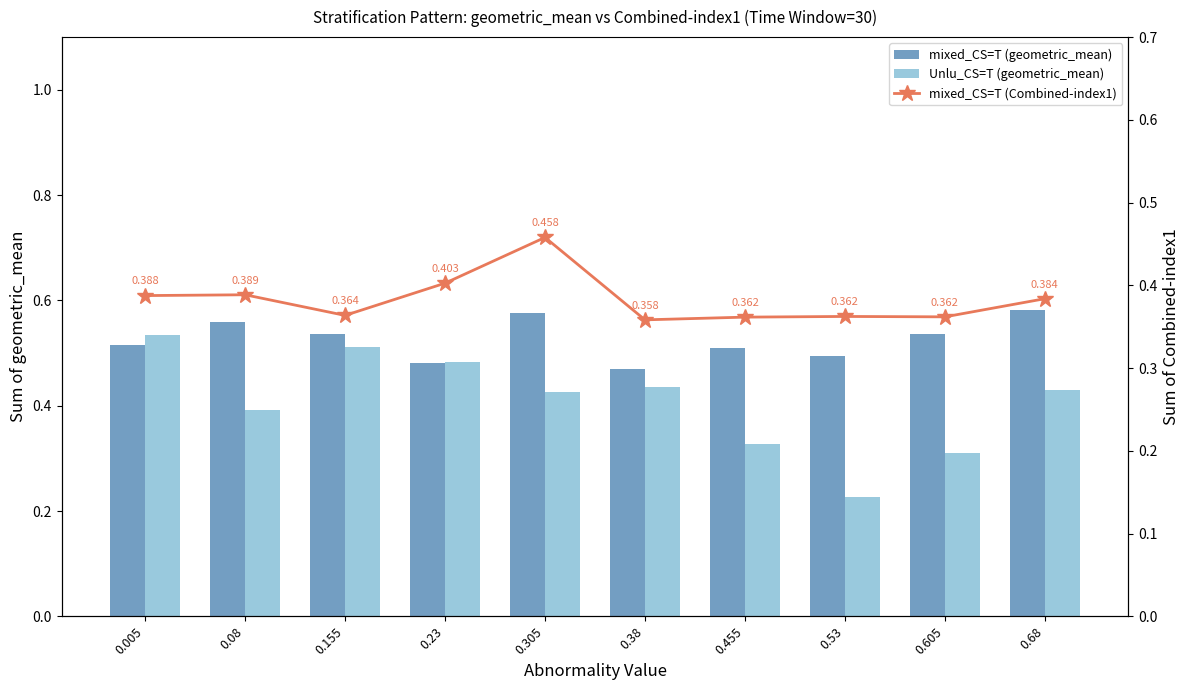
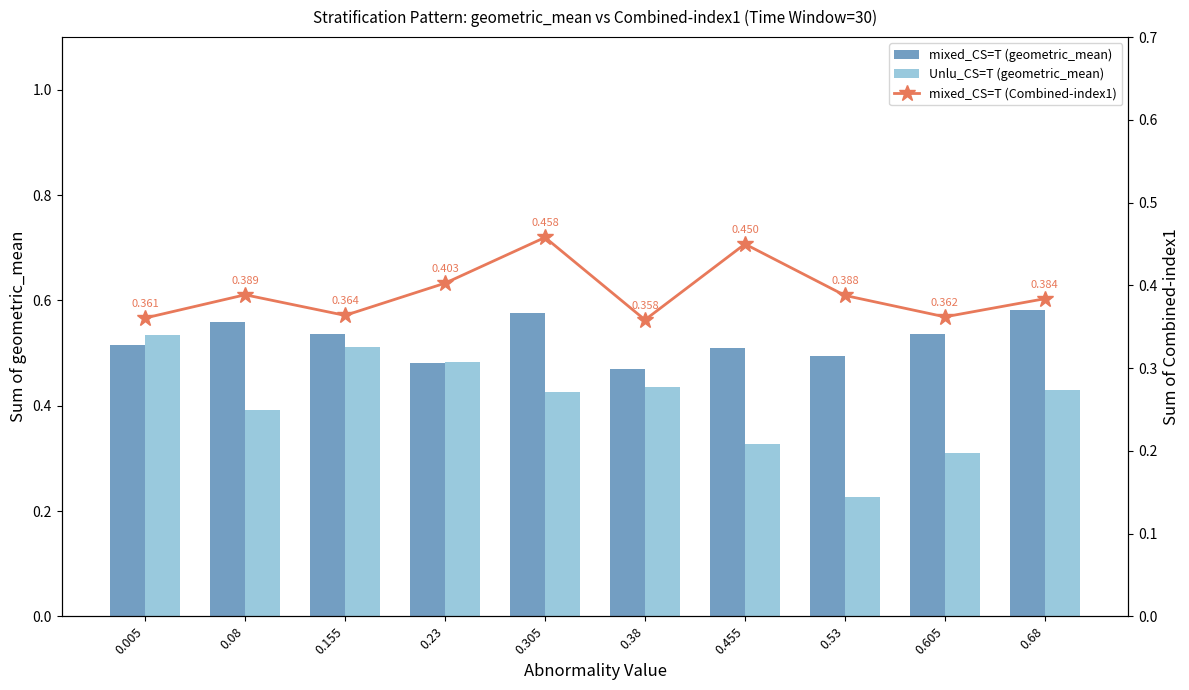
  {
    "mixed_CS=T (Combined-index1)": {
-     "0.005": 0.388,
+     "0.005": 0.361,
      "0.08": 0.389,
      "0.155": 0.364,
      "0.23": 0.403,
      "0.305": 0.458,
      "0.38": 0.358,
-     "0.455": 0.362,
-     "0.53": 0.362,
+     "0.455": 0.450,
+     "0.53": 0.388,
      "0.605": 0.362,
      "0.68": 0.384
    }
  }
